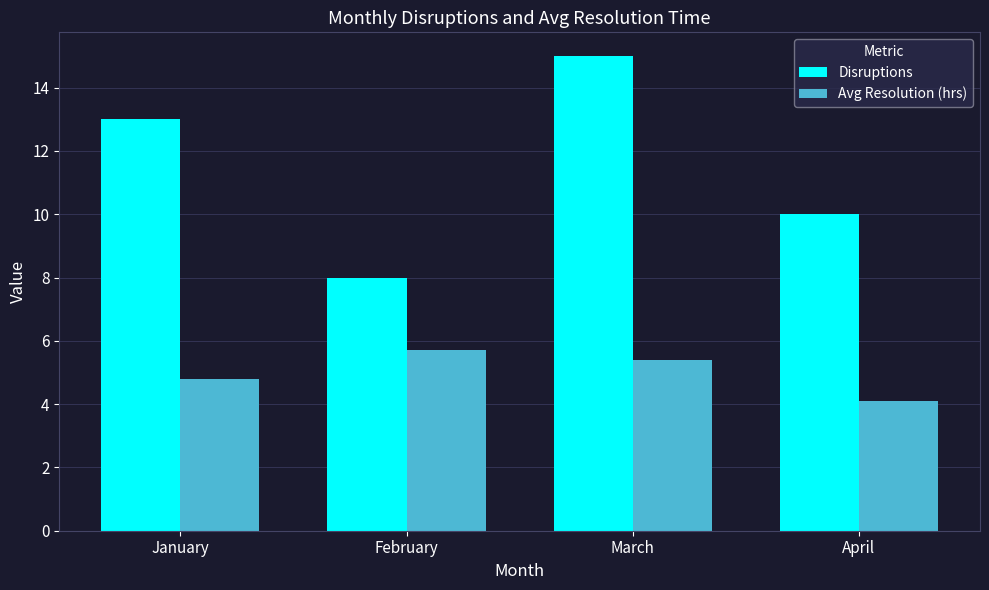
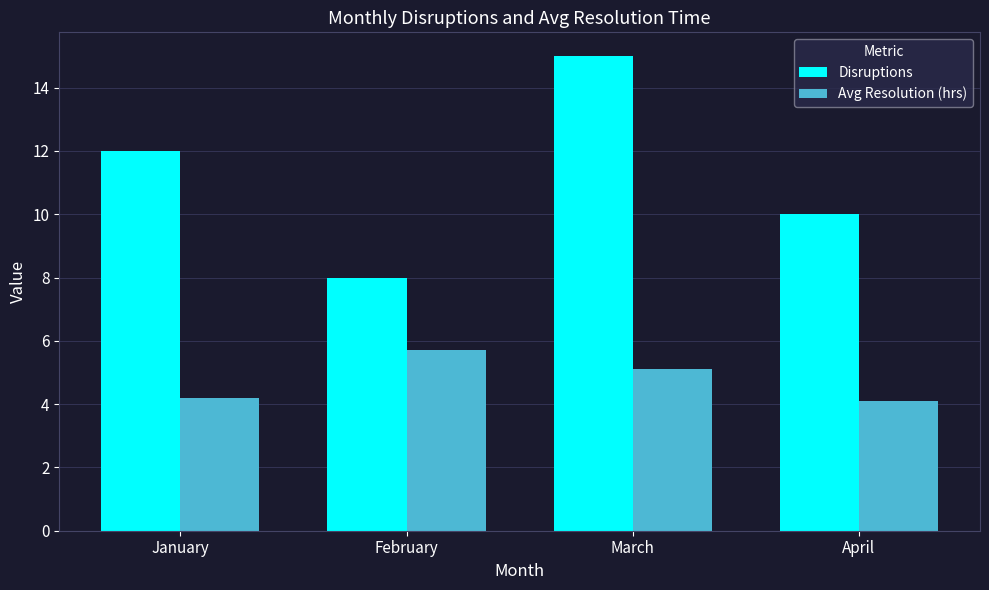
  {
    "Disruptions": {
-     "January": 13,
+     "January": 12,
      "February": 8,
      "March": 15,
      "April": 10
    },
    "Avg Resolution (hrs)": {
-     "January": 4.8,
+     "January": 4.2,
      "February": 5.7,
-     "March": 5.4,
+     "March": 5.1,
      "April": 4.1
    }
  }
